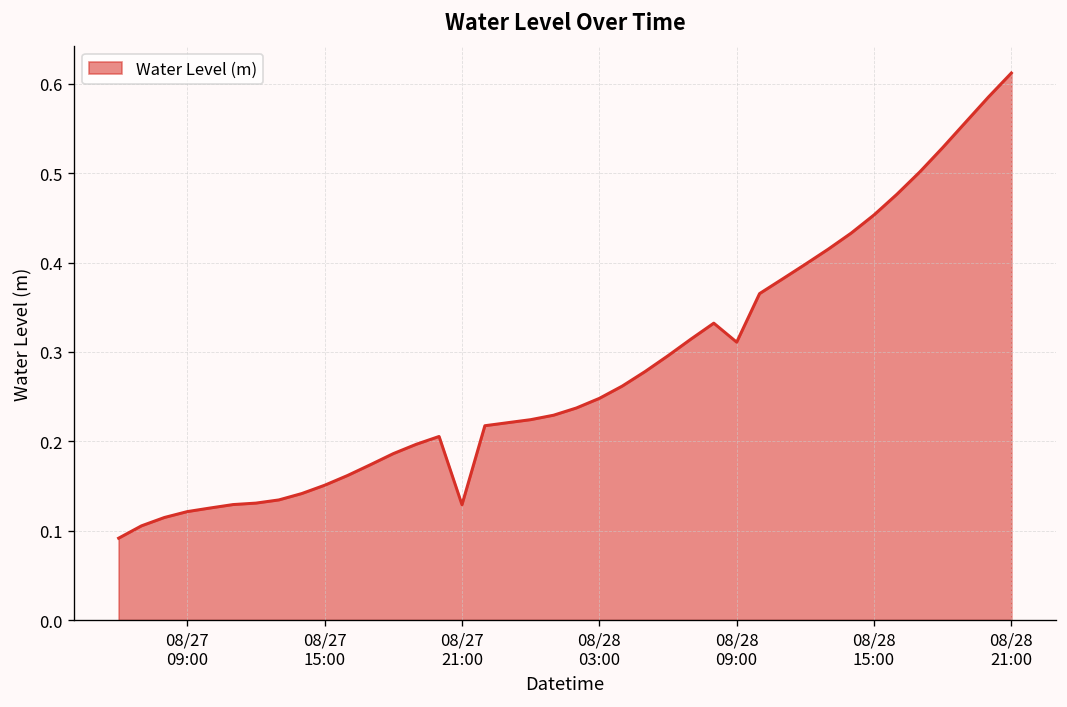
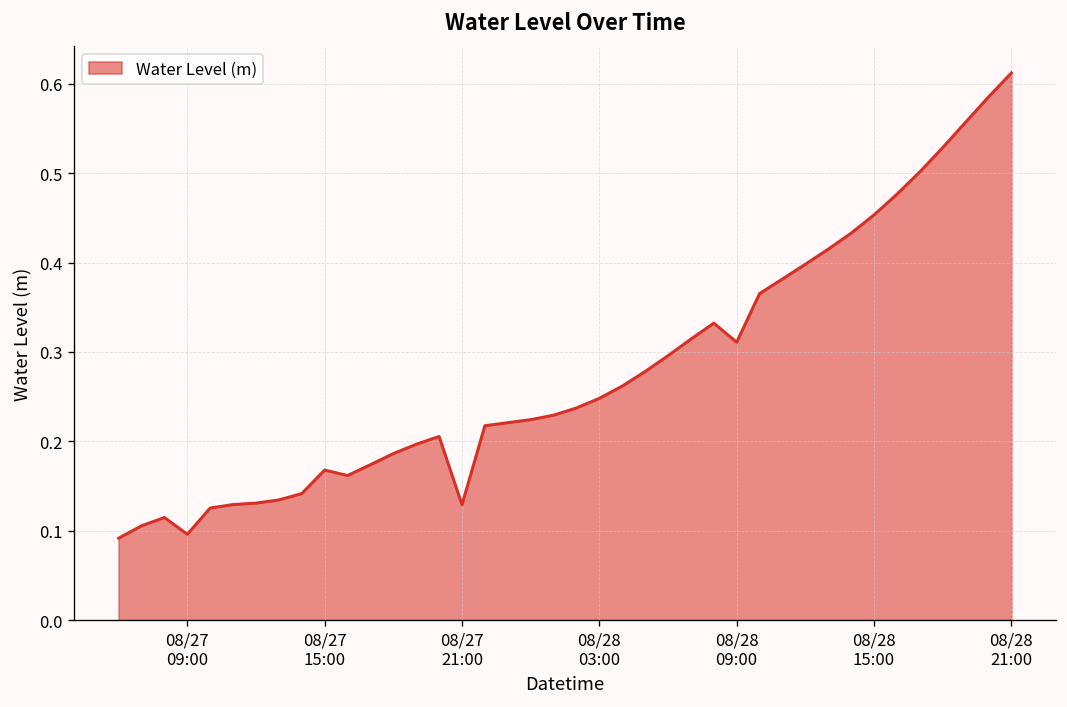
  {
-   "08/27 09:00": 0.12,
-   "08/27 15:00": 0.15,
+   "08/27 09:00": 0.10,
+   "08/27 15:00": 0.17,
    "08/27 21:00": 0.13,
    "08/28 03:00": 0.25,
    "08/28 09:00": 0.31,
    "08/28 15:00": 0.45,
    "08/28 21:00": 0.61
  }
